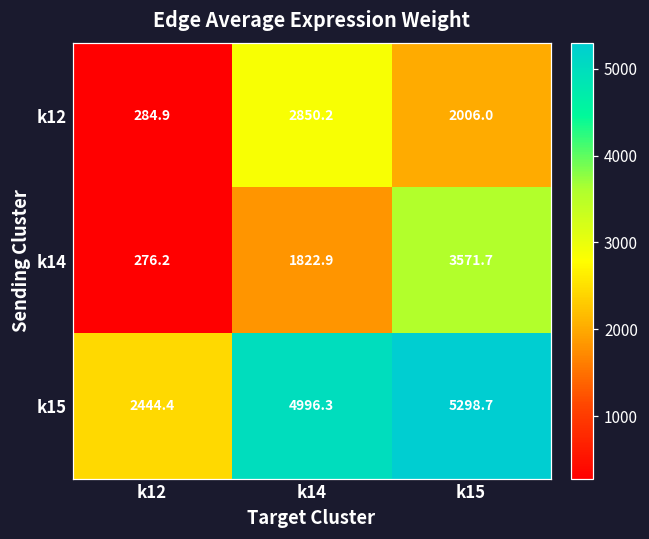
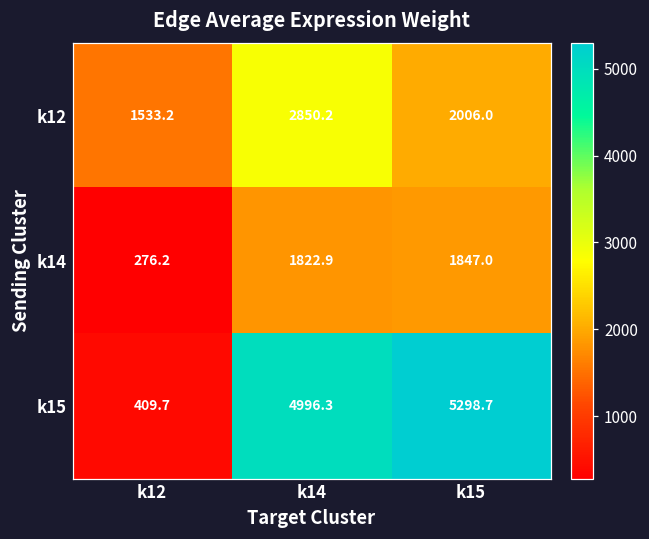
  {
    "k12": {
-     "k12": 284.9,
+     "k12": 1533.2,
      "k14": 2850.2,
      "k15": 2006.0
    },
    "k14": {
      "k12": 276.2,
      "k14": 1822.9,
-     "k15": 3571.7
+     "k15": 1847.0
    },
    "k15": {
-     "k12": 2444.4,
+     "k12": 409.7,
      "k14": 4996.3,
      "k15": 5298.7
    }
  }
